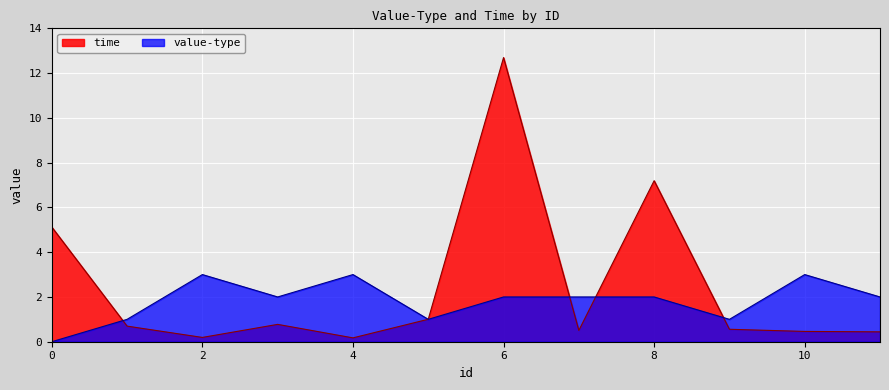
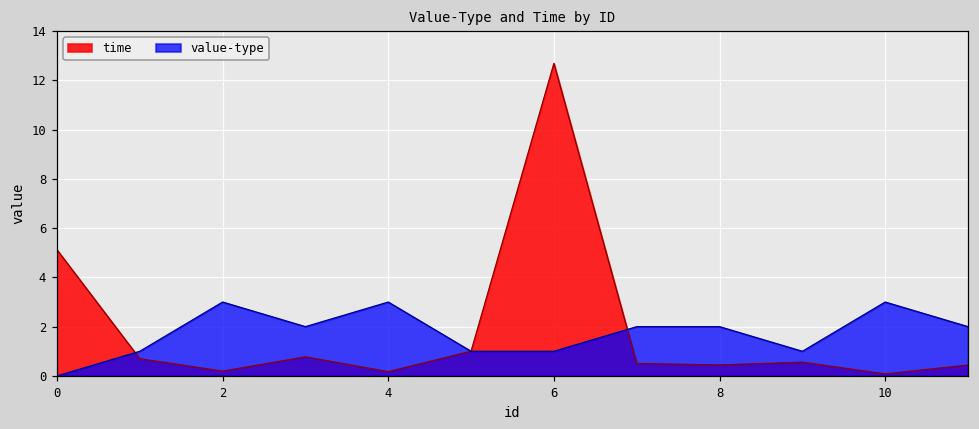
  {
    "time": {
      "0": 5.1,
      "2": 0.2,
      "4": 0.2,
      "6": 12.7,
-     "8": 7.2,
-     "10": 0.5
+     "8": 0.4,
+     "10": 0.1
    },
    "value-type": {
      "0": 0,
      "2": 3,
      "4": 3,
-     "6": 2,
+     "6": 1,
      "8": 2,
      "10": 3
    }
  }
